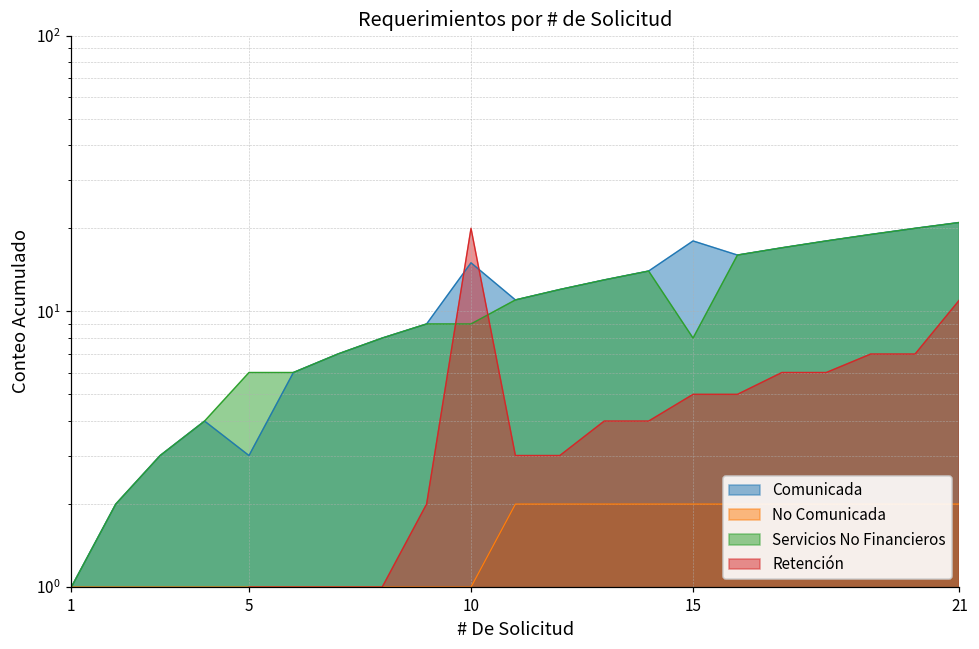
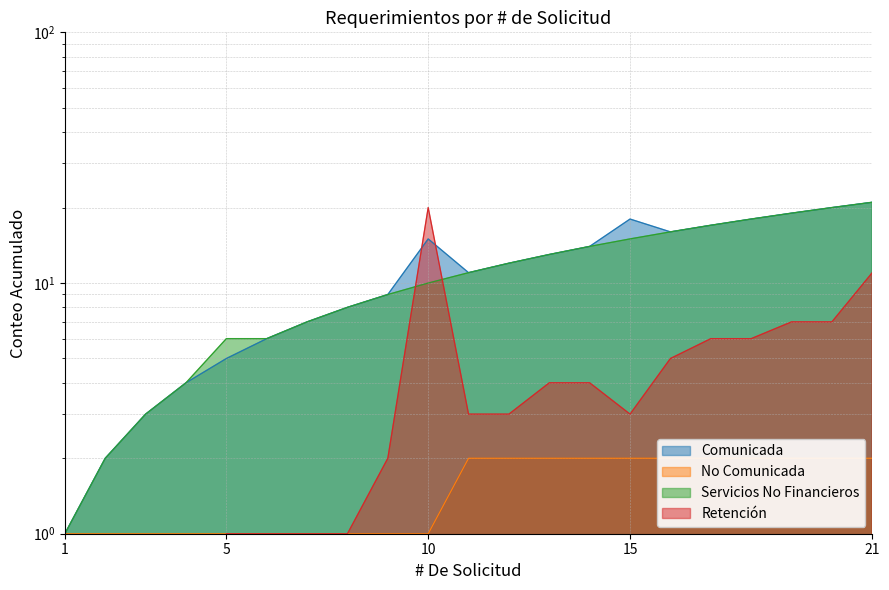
  {
    "Comunicada": {
-     "5": 3,
+     "5": 5,
      "10": 15,
      "15": 18
    },
    "No Comunicada": {
      "10": 1,
      "15": 2,
      "21": 2
    },
    "Servicios No Financieros": {
      "5": 6,
-     "10": 9,
-     "15": 8
+     "10": 10,
+     "15": 15
    },
    "Retención": {
      "10": 20,
-     "15": 5,
+     "15": 3,
      "21": 11
    }
  }
